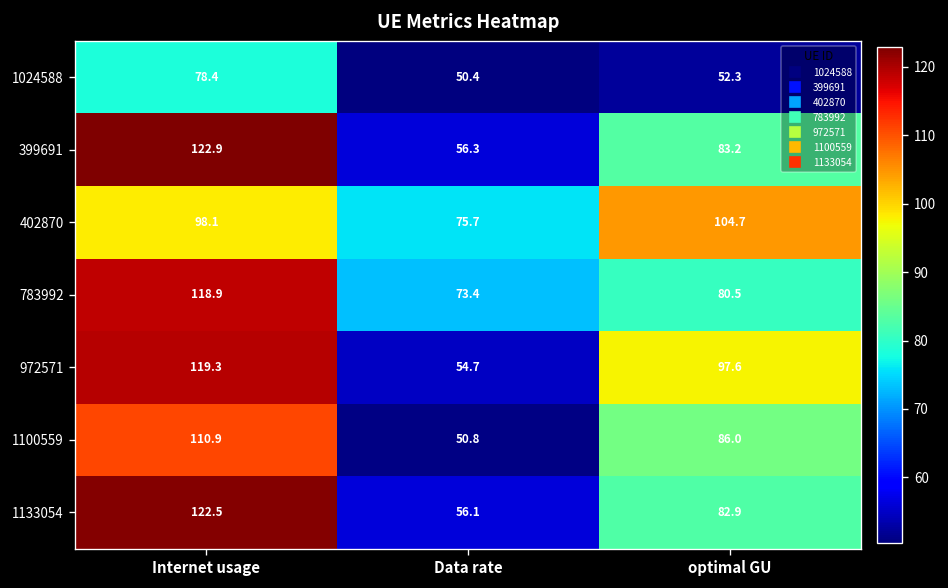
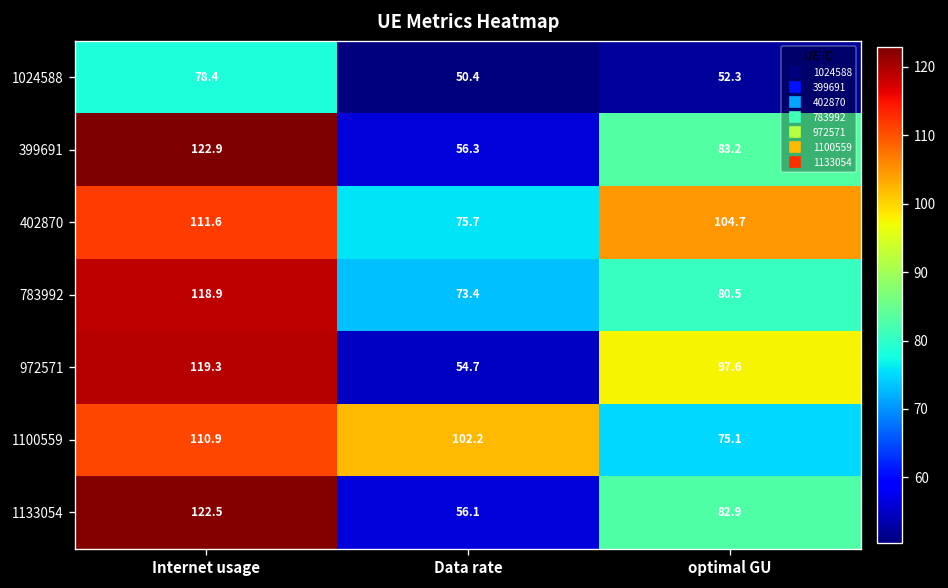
  {
    "1024588": {
      "Internet usage": 78.4,
      "Data rate": 50.4,
      "optimal GU": 52.3
    },
    "399691": {
      "Internet usage": 122.9,
      "Data rate": 56.3,
      "optimal GU": 83.2
    },
    "402870": {
-     "Internet usage": 98.1,
+     "Internet usage": 111.6,
      "Data rate": 75.7,
      "optimal GU": 104.7
    },
    "783992": {
      "Internet usage": 118.9,
      "Data rate": 73.4,
      "optimal GU": 80.5
    },
    "972571": {
      "Internet usage": 119.3,
      "Data rate": 54.7,
      "optimal GU": 97.6
    },
    "1100559": {
      "Internet usage": 110.9,
-     "Data rate": 50.8,
-     "optimal GU": 86.0
+     "Data rate": 102.2,
+     "optimal GU": 75.1
    },
    "1133054": {
      "Internet usage": 122.5,
      "Data rate": 56.1,
      "optimal GU": 82.9
    }
  }
